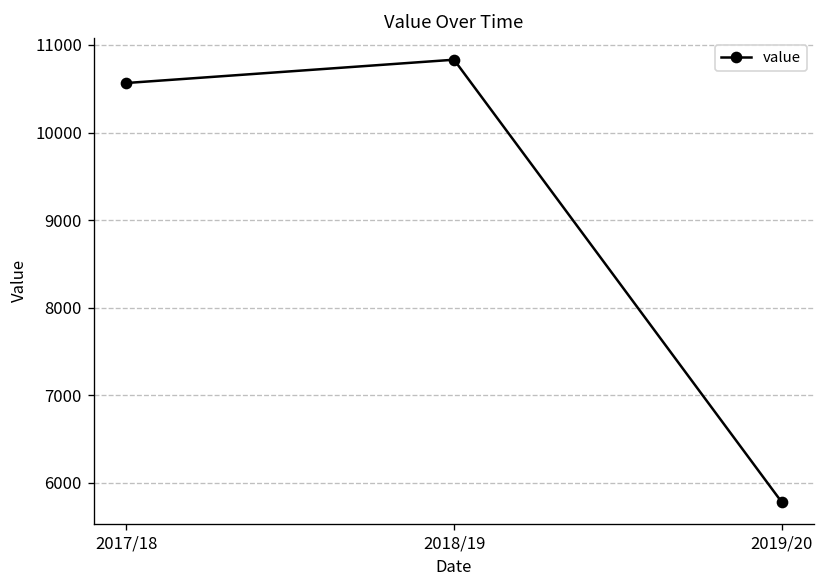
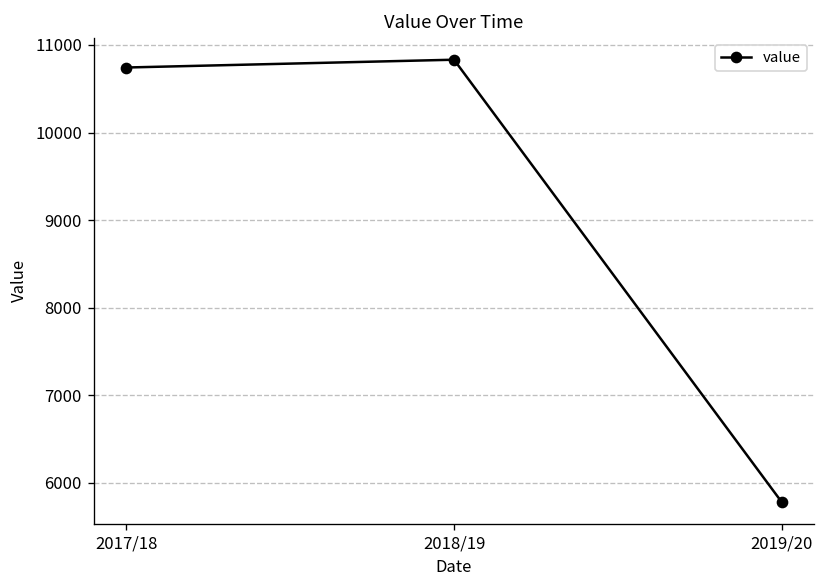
  {
-   "2017/18": 10600,
+   "2017/18": 10700,
    "2018/19": 10800,
    "2019/20": 5800
  }
